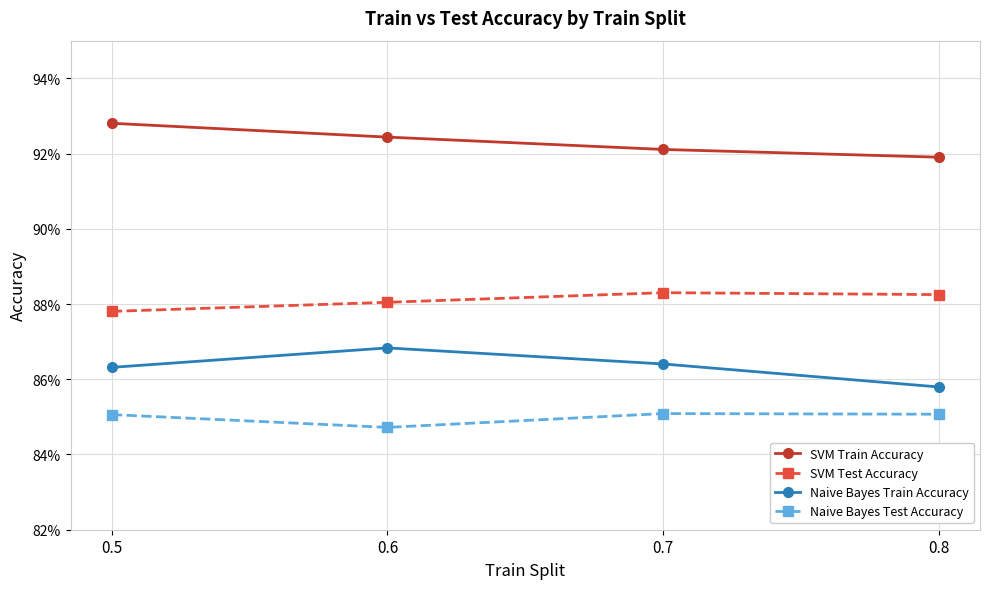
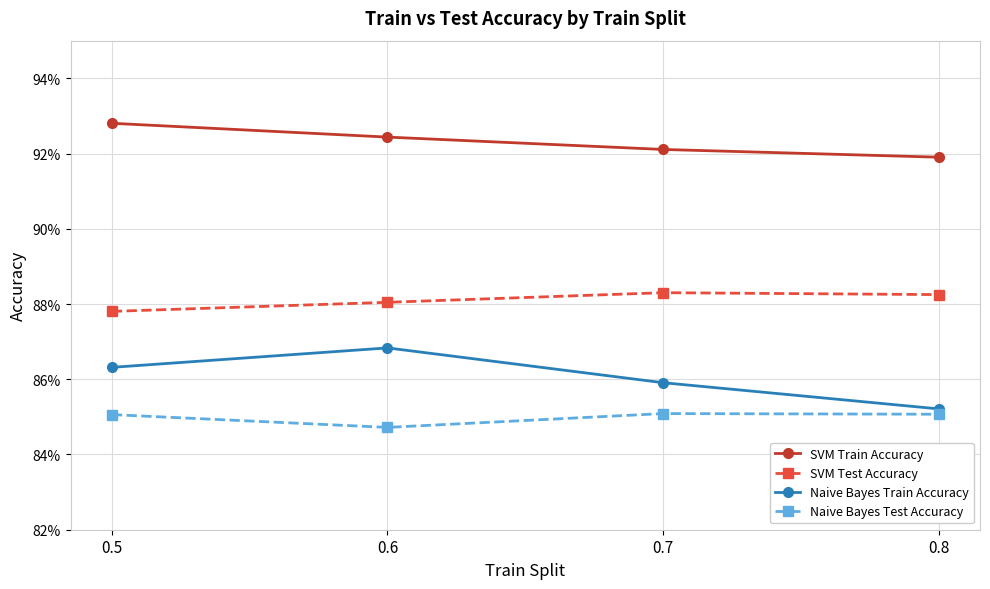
  {
    "Naive Bayes Train Accuracy": {
      "0.5": "86.3%",
      "0.6": "86.8%",
-     "0.7": "86.4%",
-     "0.8": "85.8%"
+     "0.7": "85.9%",
+     "0.8": "85.2%"
    },
    "Naive Bayes Test Accuracy": {
      "0.5": "85.1%",
      "0.6": "84.7%",
      "0.7": "85.1%",
      "0.8": "85.1%"
    }
  }
